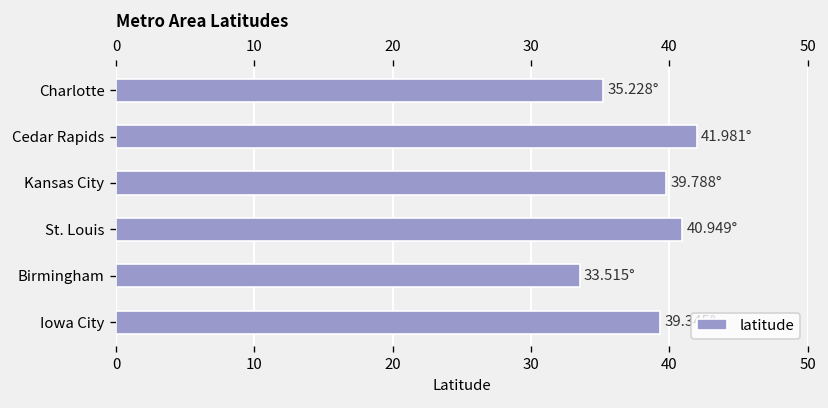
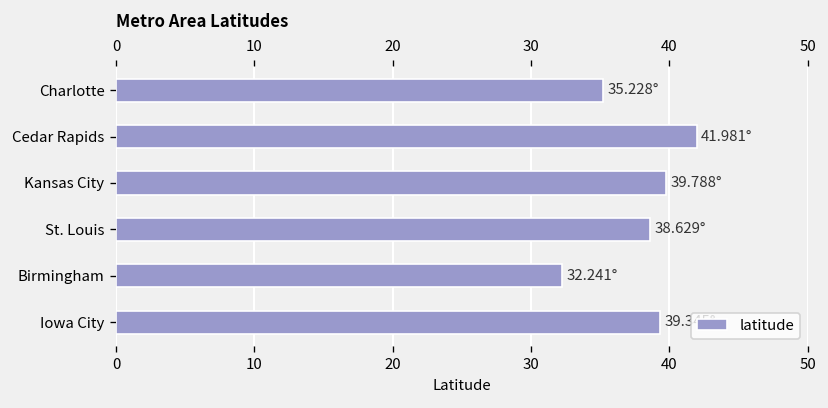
  {
    "Charlotte": "35.228°",
    "Cedar Rapids": "41.981°",
    "Kansas City": "39.788°",
-   "St. Louis": "40.949°",
-   "Birmingham": "33.515°"
+   "St. Louis": "38.629°",
+   "Birmingham": "32.241°"
  }
